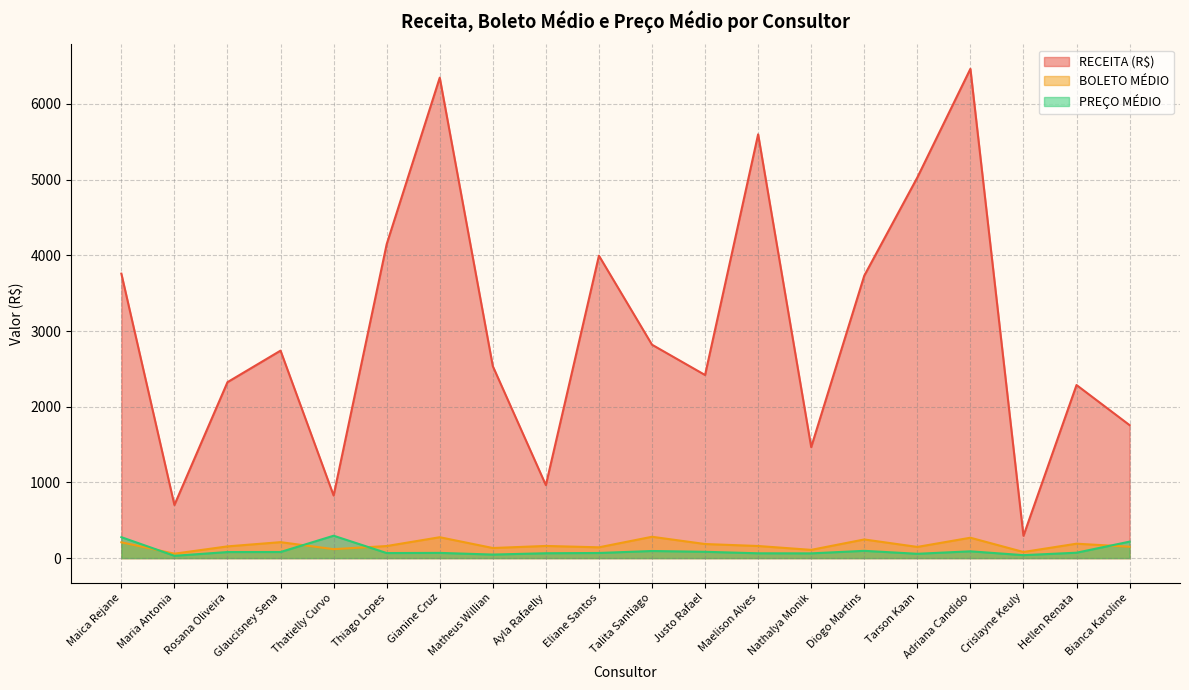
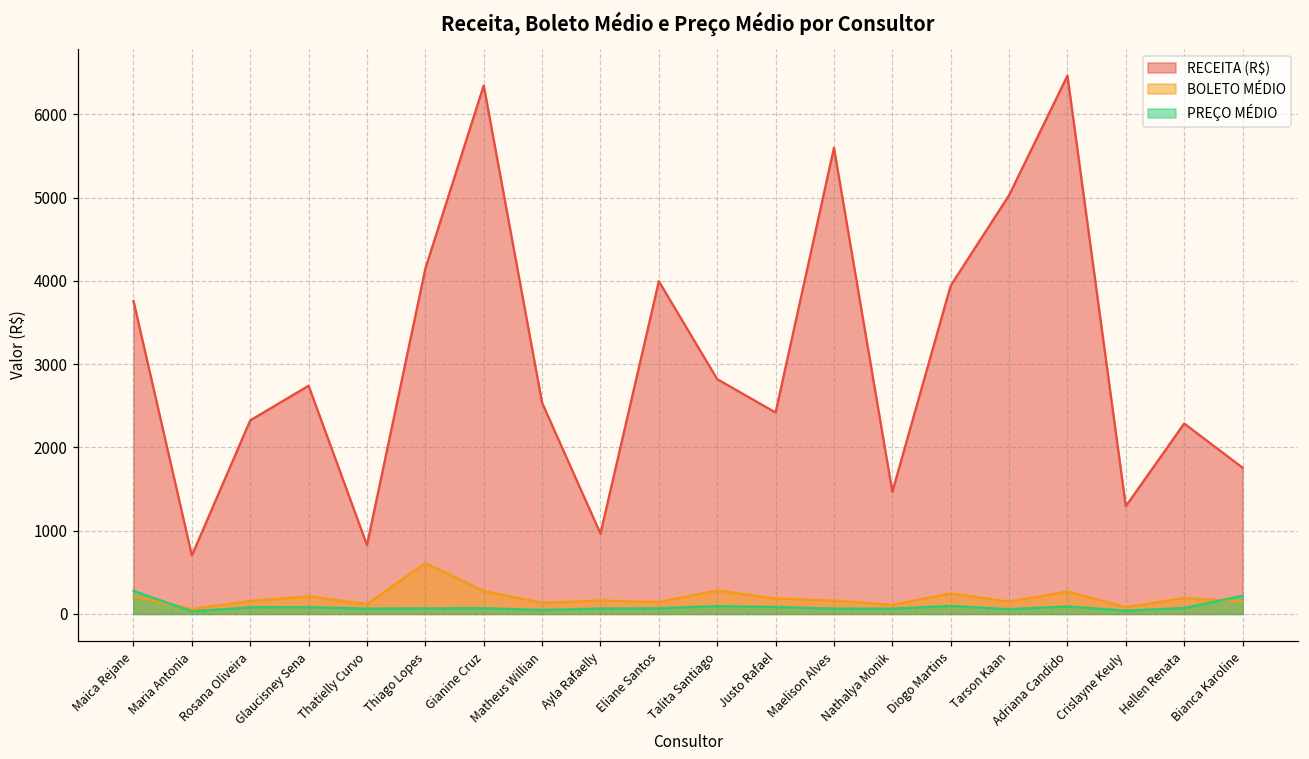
  {
    "RECEITA (R$)": {
      "Maica Rejane": 3800,
      "Maria Antonia": 700,
      "Rosana Oliveira": 2300,
      "Glaucisney Sena": 2700,
      "Thatielly Curvo": 800,
      "Thiago Lopes": 4100,
      "Gianine Cruz": 6300,
      "Matheus Willian": 2500,
      "Ayla Rafaelly": 1000,
      "Eliane Santos": 4000,
      "Talita Santiago": 2800,
      "Justo Rafael": 2400,
      "Maelison Alves": 5600,
      "Nathalya Monik": 1500,
-     "Diogo Martins": 3700,
+     "Diogo Martins": 3900,
      "Tarson Kaan": 5000,
      "Adriana Candido": 6500,
-     "Crislayne Keuly": 300,
+     "Crislayne Keuly": 1300,
      "Hellen Renata": 2300,
      "Bianca Karoline": 1800
    },
    "BOLETO MÉDIO": {
      "Maica Rejane": 200,
      "Rosana Oliveira": 200,
      "Glaucisney Sena": 200,
      "Thatielly Curvo": 100,
-     "Thiago Lopes": 200,
+     "Thiago Lopes": 600,
      "Gianine Cruz": 300,
      "Matheus Willian": 100,
      "Ayla Rafaelly": 200,
      "Eliane Santos": 100,
      "Talita Santiago": 300,
      "Justo Rafael": 200,
      "Maelison Alves": 200,
      "Nathalya Monik": 100,
      "Diogo Martins": 200,
      "Tarson Kaan": 100,
      "Adriana Candido": 300,
      "Crislayne Keuly": 100,
      "Hellen Renata": 200,
      "Bianca Karoline": 200
    },
    "PREÇO MÉDIO": {
      "Maica Rejane": 300,
      "Rosana Oliveira": 100,
      "Glaucisney Sena": 100,
-     "Thatielly Curvo": 300,
+     "Thatielly Curvo": 100,
      "Thiago Lopes": 100,
      "Gianine Cruz": 100,
      "Matheus Willian": 0,
      "Ayla Rafaelly": 100,
      "Eliane Santos": 100,
      "Talita Santiago": 100,
      "Justo Rafael": 100,
      "Maelison Alves": 100,
      "Nathalya Monik": 100,
      "Diogo Martins": 100,
      "Tarson Kaan": 100,
      "Adriana Candido": 100,
      "Crislayne Keuly": 0,
      "Hellen Renata": 100,
      "Bianca Karoline": 200
    }
  }
